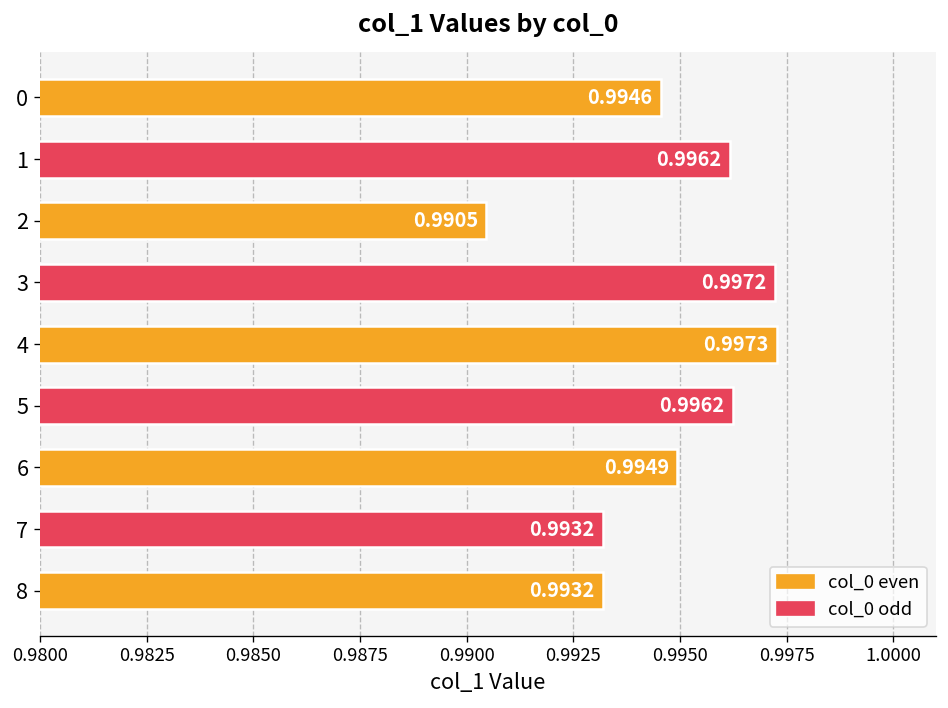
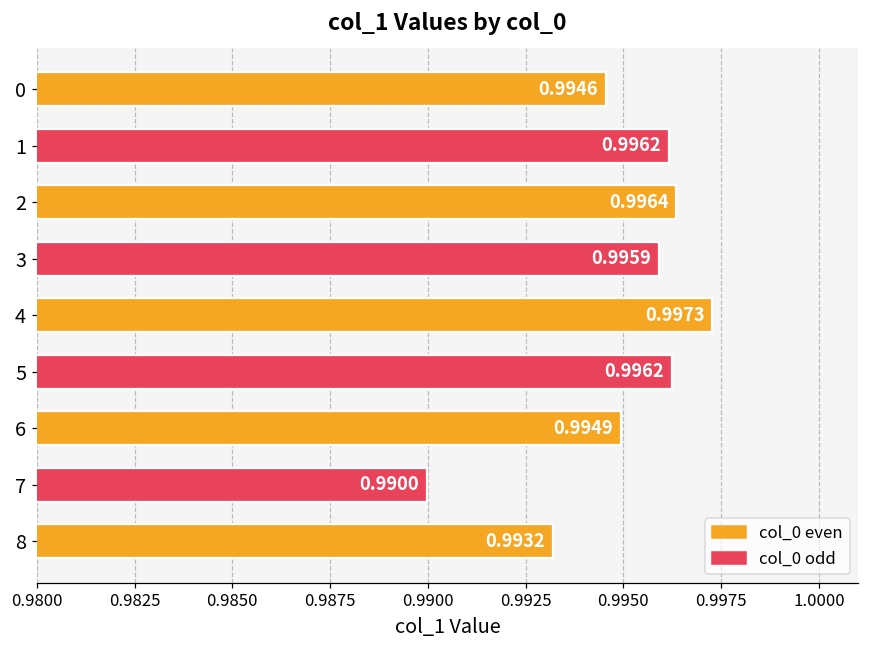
  {
    "0": 0.9946,
    "1": 0.9962,
-   "2": 0.9905,
-   "3": 0.9972,
+   "2": 0.9964,
+   "3": 0.9959,
    "4": 0.9973,
    "5": 0.9962,
    "6": 0.9949,
-   "7": 0.9932,
+   "7": 0.9900,
    "8": 0.9932
  }
